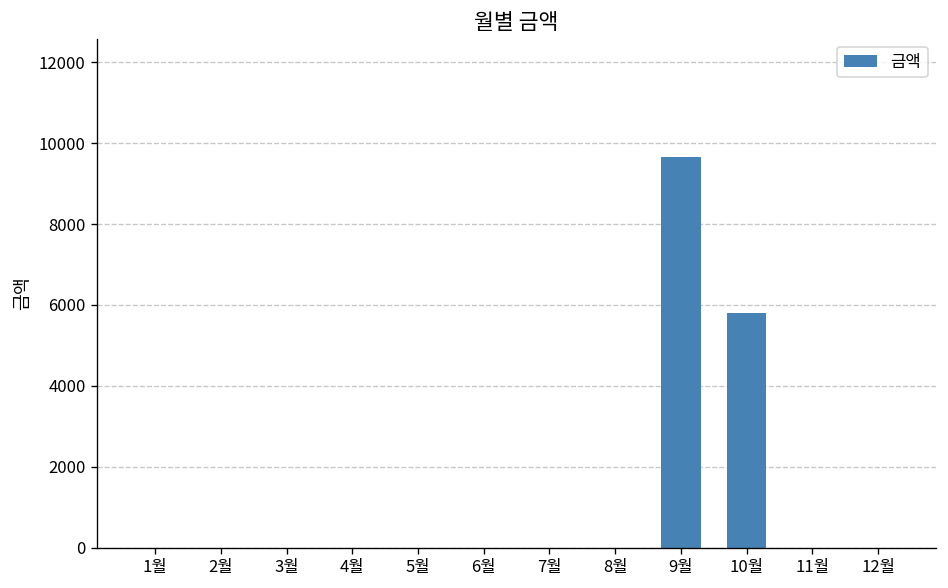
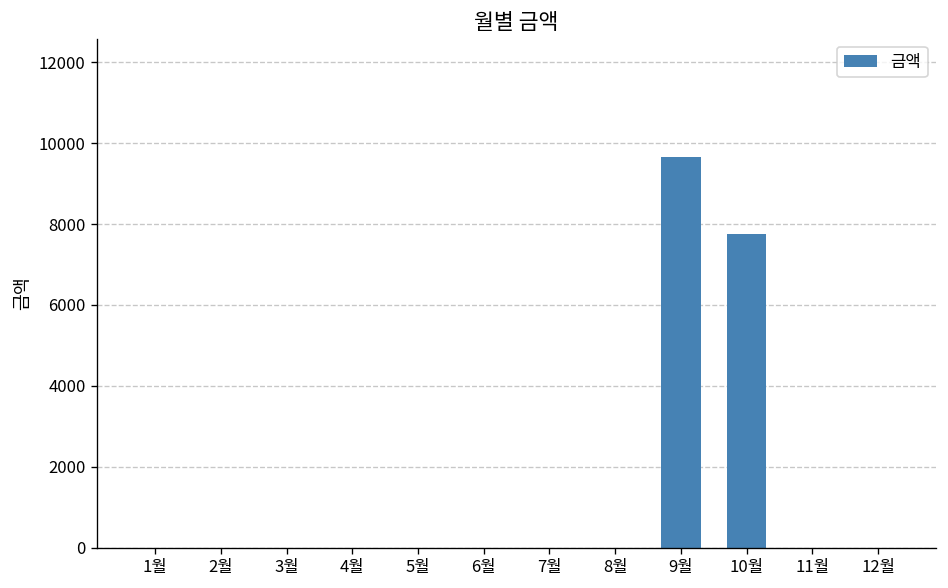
  {
    "1월": 0,
    "2월": 0,
    "3월": 0,
    "4월": 0,
    "5월": 0,
    "6월": 0,
    "7월": 0,
    "8월": 0,
    "9월": 9700,
-   "10월": 5800,
+   "10월": 7800,
    "11월": 0,
    "12월": 0
  }
